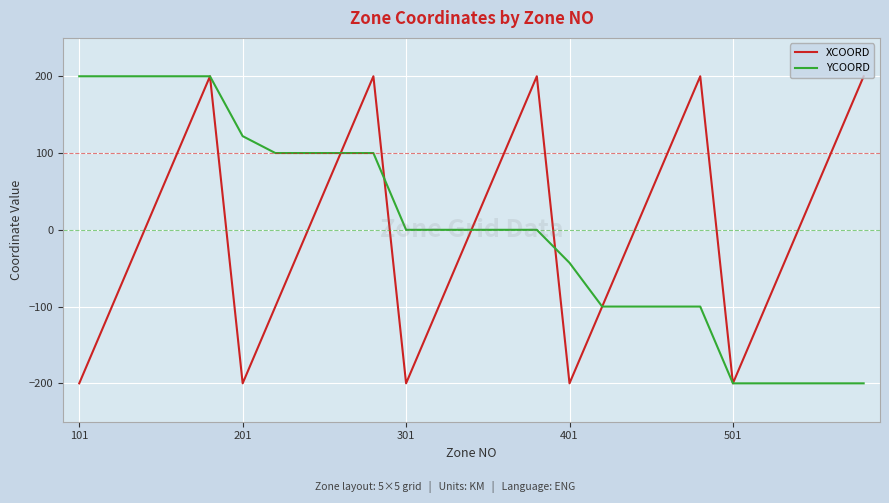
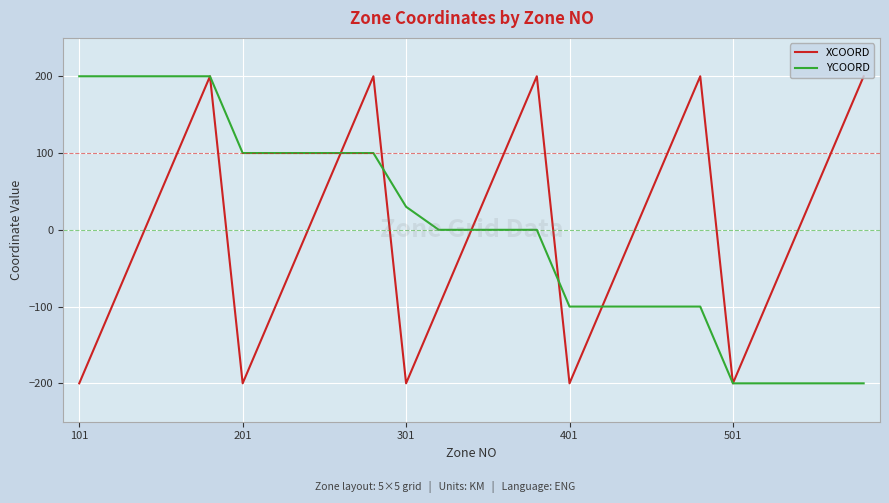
  {
    "XCOORD": {
      "101": -200,
      "201": -200,
      "301": -200,
      "401": -200
    },
    "YCOORD": {
      "101": 200,
-     "201": 120,
-     "301": 0,
-     "401": -40
+     "201": 100,
+     "301": 30,
+     "401": -100
    }
  }
